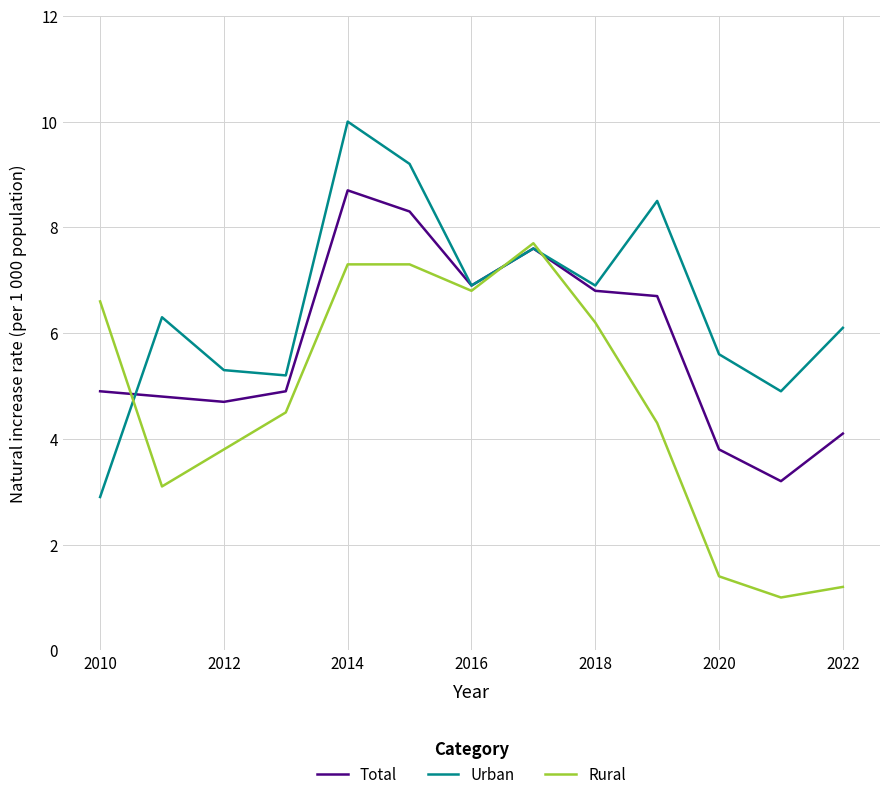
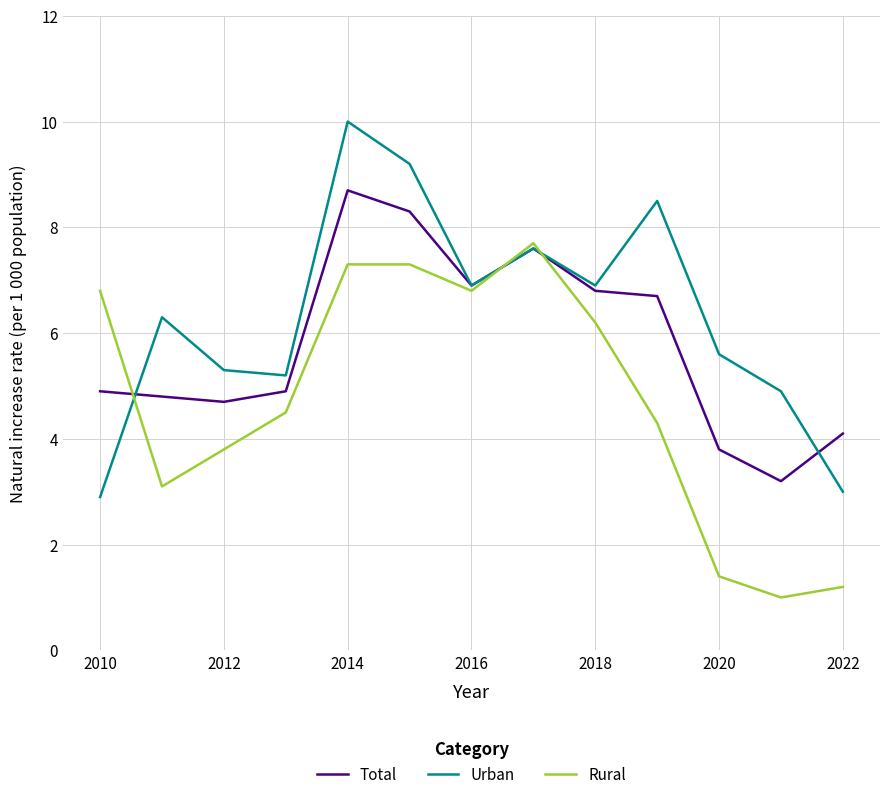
  {
    "Total": {
      "2010": 4.9,
      "2012": 4.7,
      "2014": 8.7,
      "2018": 6.8,
      "2020": 3.8,
      "2022": 4.1
    },
    "Urban": {
      "2010": 2.9,
      "2012": 5.3,
      "2014": 10.0,
      "2018": 6.9,
      "2020": 5.6,
-     "2022": 6.1
+     "2022": 3.0
    },
    "Rural": {
-     "2010": 6.6,
+     "2010": 6.8,
      "2012": 3.8,
      "2014": 7.3,
      "2016": 6.8,
      "2018": 6.2,
      "2020": 1.4,
      "2022": 1.2
    }
  }
